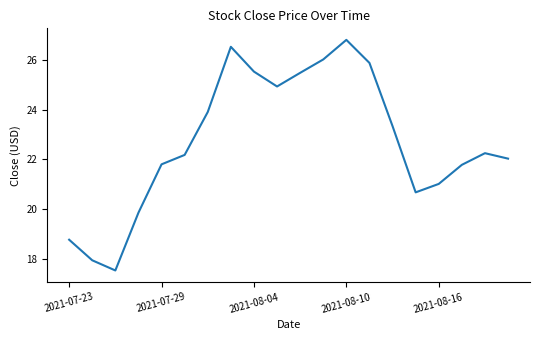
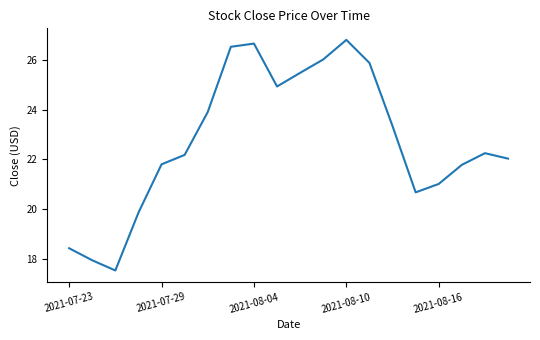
  {
-   "2021-07-23": 18.8,
+   "2021-07-23": 18.4,
    "2021-07-29": 21.8,
-   "2021-08-04": 25.5,
+   "2021-08-04": 26.7,
    "2021-08-10": 26.8,
    "2021-08-16": 21.0
  }
